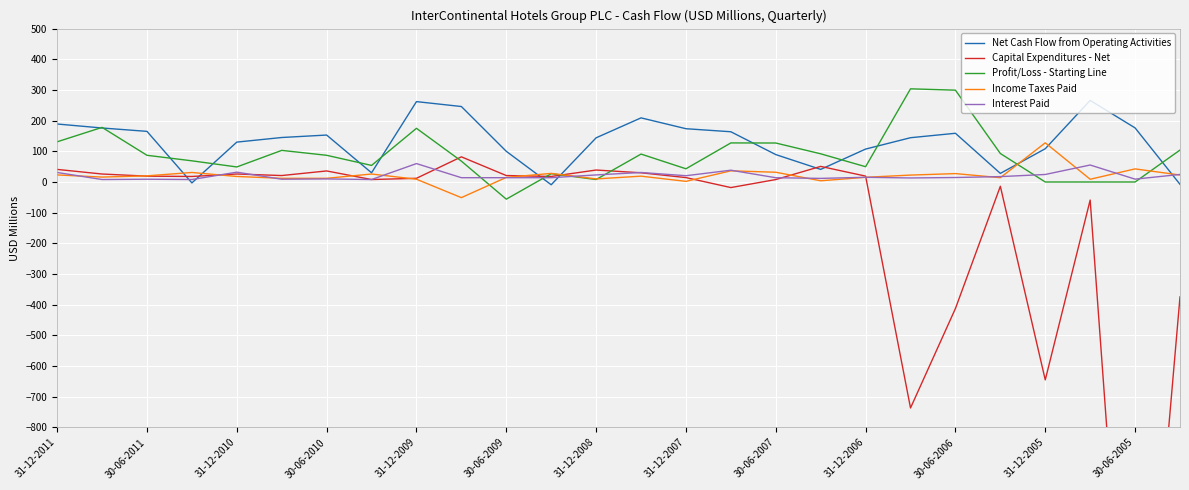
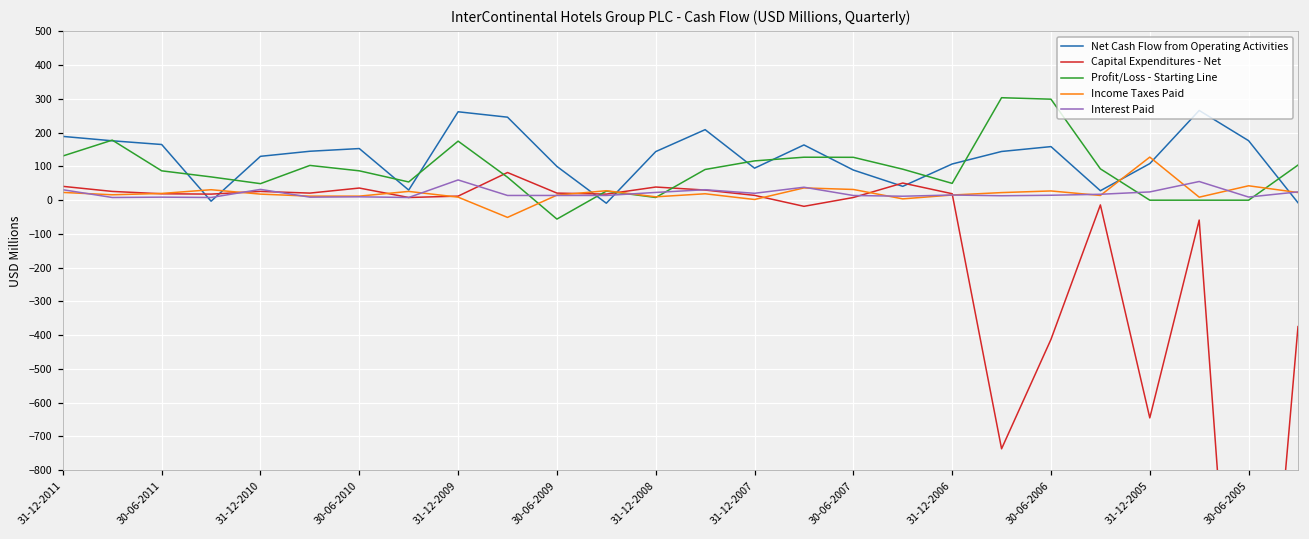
  {
    "Net Cash Flow from Operating Activities": {
      "31-12-2011": 190,
      "30-06-2011": 170,
      "31-12-2010": 130,
      "30-06-2010": 150,
      "31-12-2009": 260,
      "30-06-2009": 100,
      "31-12-2008": 140,
-     "31-12-2007": 170,
+     "31-12-2007": 90,
      "30-06-2007": 90,
      "31-12-2006": 110,
      "30-06-2006": 160,
      "31-12-2005": 110,
      "30-06-2005": 180
    },
    "Capital Expenditures - Net": {
      "31-12-2011": 40,
      "30-06-2010": 40,
      "31-12-2008": 40,
      "30-06-2006": -410,
      "31-12-2005": -650
    },
    "Profit/Loss - Starting Line": {
      "31-12-2011": 130,
      "30-06-2011": 90,
      "31-12-2010": 50,
      "30-06-2010": 90,
      "31-12-2009": 180,
      "30-06-2009": -60,
-     "31-12-2007": 40,
+     "31-12-2007": 120,
      "30-06-2007": 130,
      "31-12-2006": 50,
      "30-06-2006": 300,
      "31-12-2005": 0,
      "30-06-2005": 0
    },
    "Income Taxes Paid": {
      "31-12-2007": 0,
      "30-06-2007": 30,
      "30-06-2006": 30,
      "31-12-2005": 130,
      "30-06-2005": 40
    },
    "Interest Paid": {
      "30-06-2011": 10,
      "31-12-2009": 60,
      "31-12-2008": 20,
      "30-06-2006": 10,
      "31-12-2005": 20,
      "30-06-2005": 10
    }
  }
